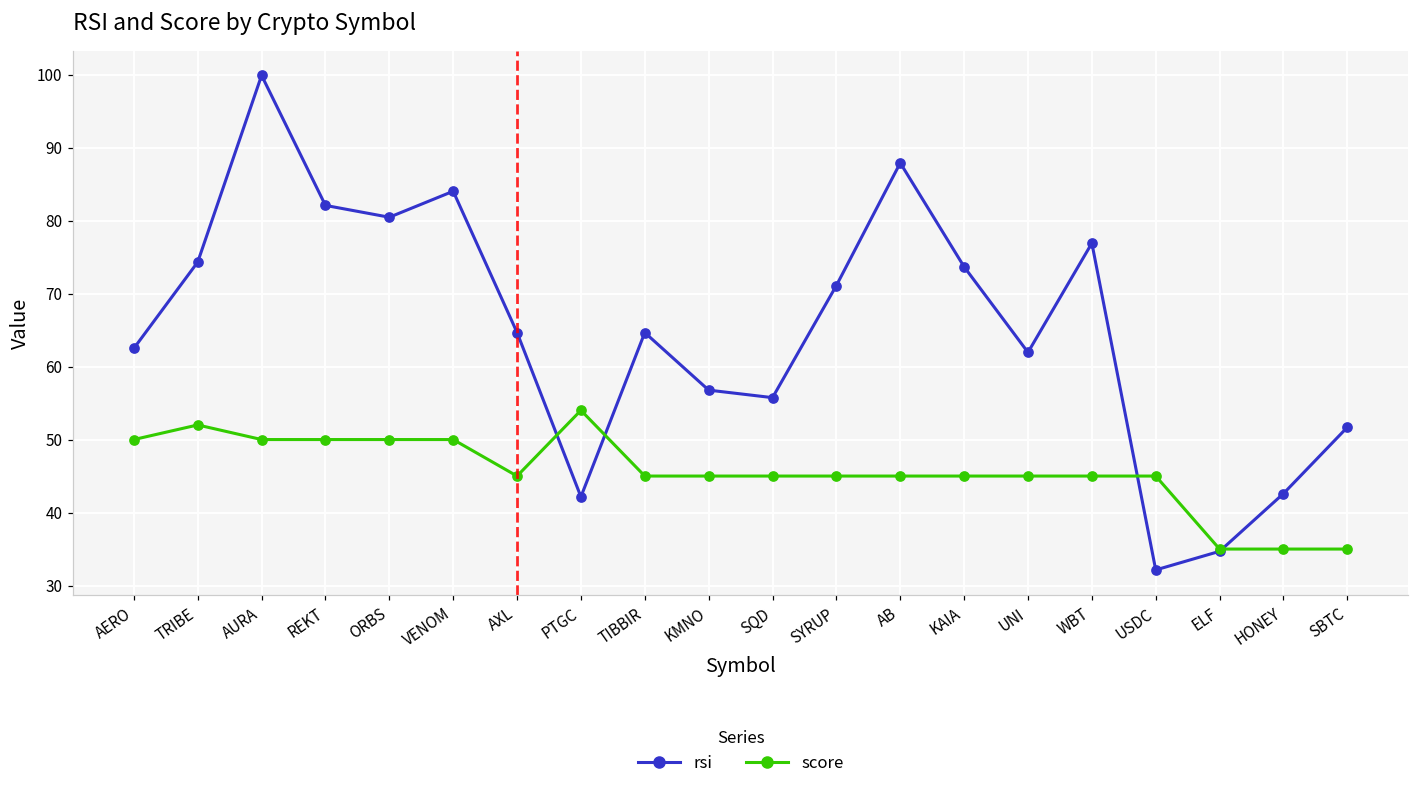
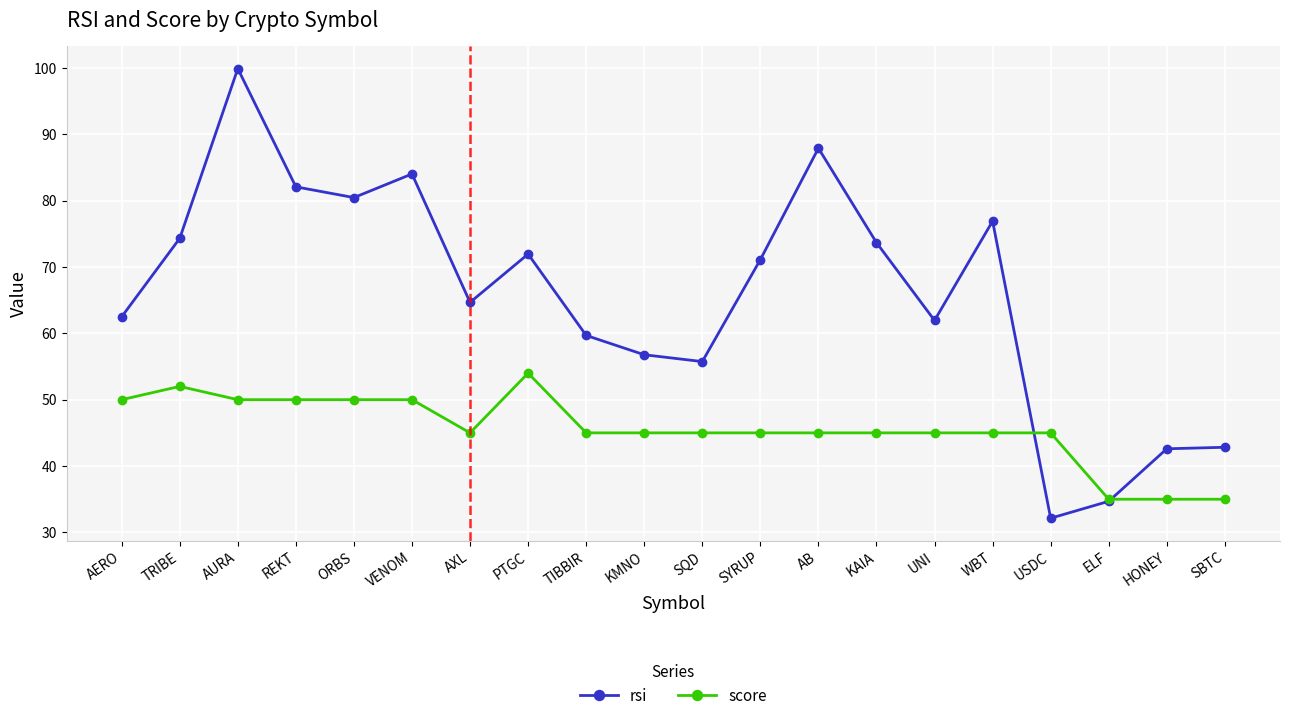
  {
    "rsi": {
      "AERO": 62,
      "TRIBE": 74,
      "AURA": 100,
      "REKT": 82,
      "ORBS": 80,
      "VENOM": 84,
      "AXL": 65,
-     "PTGC": 42,
-     "TIBBIR": 65,
+     "PTGC": 72,
+     "TIBBIR": 60,
      "KMNO": 57,
      "SQD": 56,
      "SYRUP": 71,
      "AB": 88,
      "KAIA": 74,
      "UNI": 62,
      "WBT": 77,
      "USDC": 32,
      "HONEY": 43,
-     "SBTC": 52
+     "SBTC": 43
    },
    "score": {
      "AERO": 50,
      "TRIBE": 52,
      "AURA": 50,
      "REKT": 50,
      "ORBS": 50,
      "VENOM": 50,
      "AXL": 45,
      "PTGC": 54,
      "TIBBIR": 45,
      "KMNO": 45,
      "SQD": 45,
      "SYRUP": 45,
      "AB": 45,
      "KAIA": 45,
      "UNI": 45,
      "WBT": 45,
      "USDC": 45,
      "HONEY": 35,
      "SBTC": 35
    }
  }
